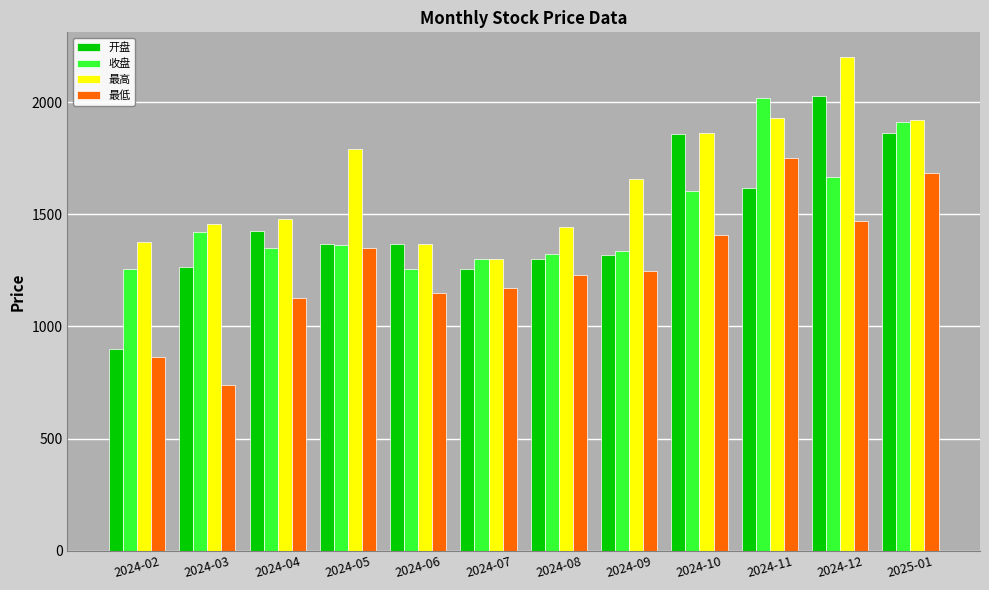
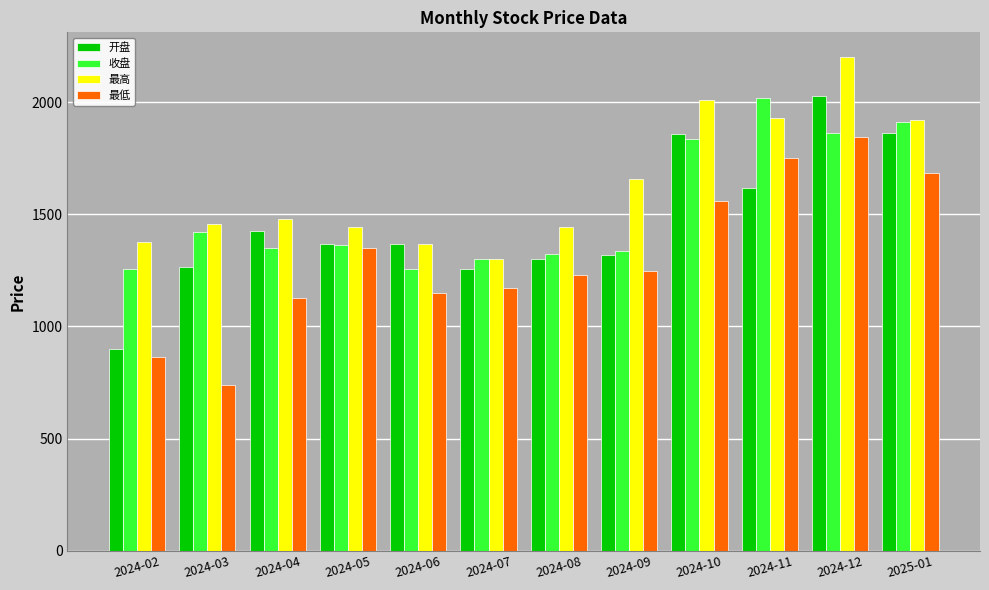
  {
    "开盘": {
      "2024-02": 900,
      "2024-03": 1260,
      "2024-04": 1430,
      "2024-05": 1370,
      "2024-06": 1370,
      "2024-07": 1260,
      "2024-08": 1300,
      "2024-09": 1320,
      "2024-10": 1860,
      "2024-11": 1620,
      "2024-12": 2030,
      "2025-01": 1860
    },
    "收盘": {
      "2024-02": 1260,
      "2024-03": 1420,
      "2024-04": 1350,
      "2024-05": 1370,
      "2024-06": 1250,
      "2024-07": 1300,
      "2024-08": 1320,
      "2024-09": 1340,
-     "2024-10": 1610,
+     "2024-10": 1840,
      "2024-11": 2020,
-     "2024-12": 1670,
+     "2024-12": 1860,
      "2025-01": 1910
    },
    "最高": {
      "2024-02": 1380,
      "2024-03": 1460,
      "2024-04": 1480,
-     "2024-05": 1790,
+     "2024-05": 1440,
      "2024-06": 1370,
      "2024-07": 1300,
      "2024-08": 1440,
      "2024-09": 1660,
-     "2024-10": 1860,
+     "2024-10": 2010,
      "2024-11": 1930,
      "2024-12": 2200,
      "2025-01": 1920
    },
    "最低": {
      "2024-02": 860,
      "2024-03": 740,
      "2024-04": 1130,
      "2024-05": 1350,
      "2024-06": 1150,
      "2024-07": 1170,
      "2024-08": 1230,
      "2024-09": 1250,
-     "2024-10": 1410,
+     "2024-10": 1560,
      "2024-11": 1750,
-     "2024-12": 1470,
+     "2024-12": 1850,
      "2025-01": 1680
    }
  }
